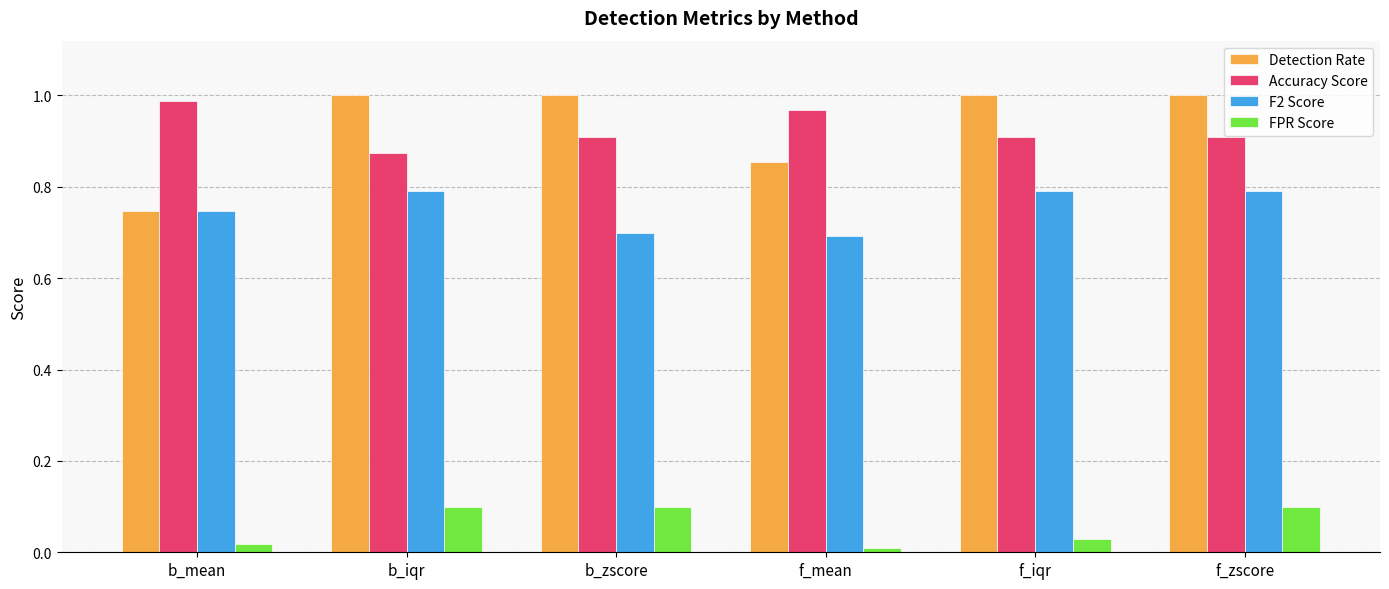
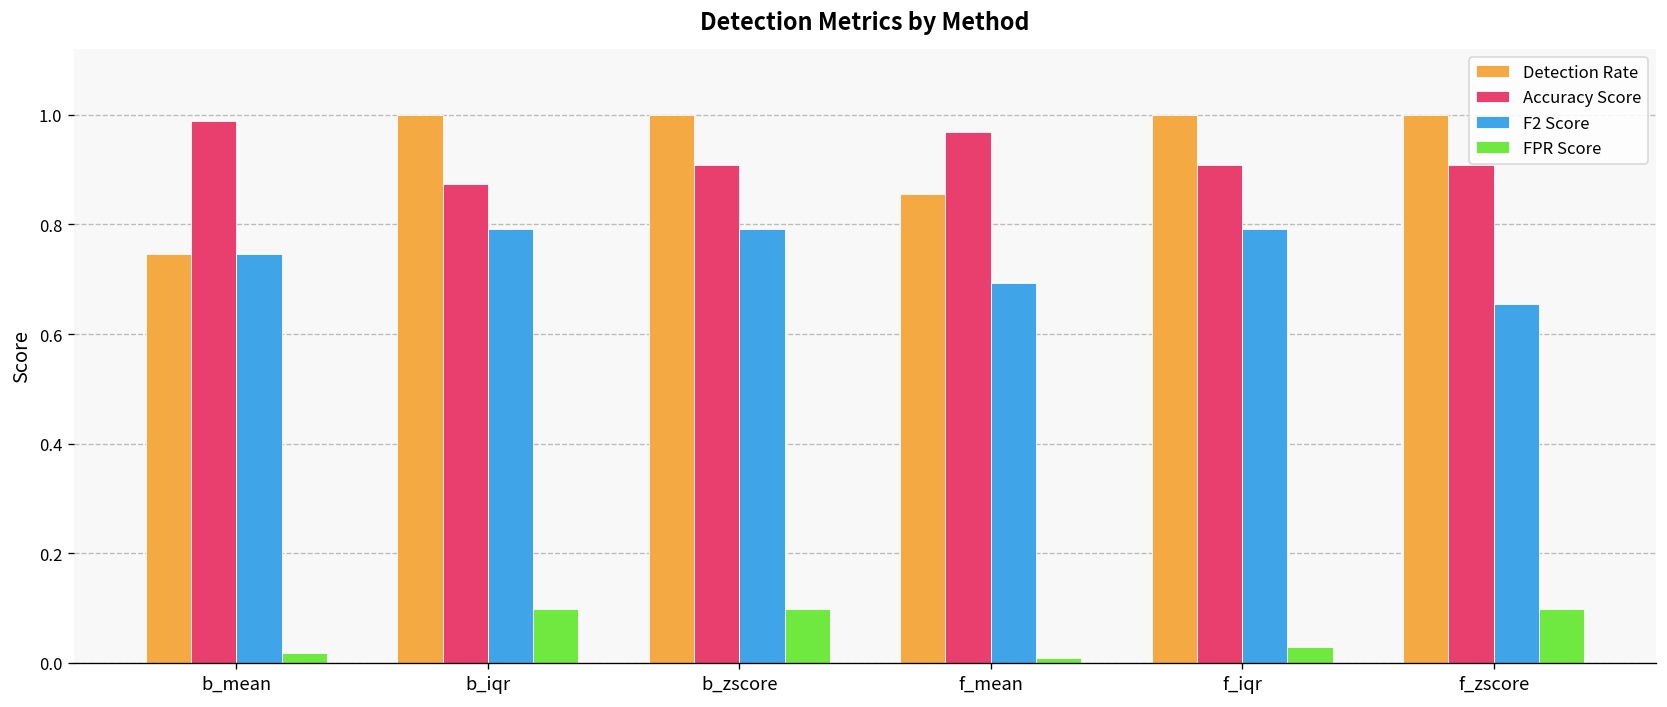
  {
    "Detection Rate": {
      "b_mean": 0.75,
      "b_iqr": 1.00,
      "b_zscore": 1.00,
      "f_mean": 0.85,
      "f_iqr": 1.00,
      "f_zscore": 1.00
    },
    "Accuracy Score": {
      "b_mean": 0.99,
      "b_iqr": 0.87,
      "b_zscore": 0.91,
      "f_mean": 0.97,
      "f_iqr": 0.91,
      "f_zscore": 0.91
    },
    "F2 Score": {
      "b_mean": 0.75,
      "b_iqr": 0.79,
-     "b_zscore": 0.70,
+     "b_zscore": 0.79,
      "f_mean": 0.69,
      "f_iqr": 0.79,
-     "f_zscore": 0.79
+     "f_zscore": 0.65
    },
    "FPR Score": {
      "b_mean": 0.02,
      "b_iqr": 0.10,
      "b_zscore": 0.10,
      "f_mean": 0.01,
      "f_iqr": 0.03,
      "f_zscore": 0.10
    }
  }
